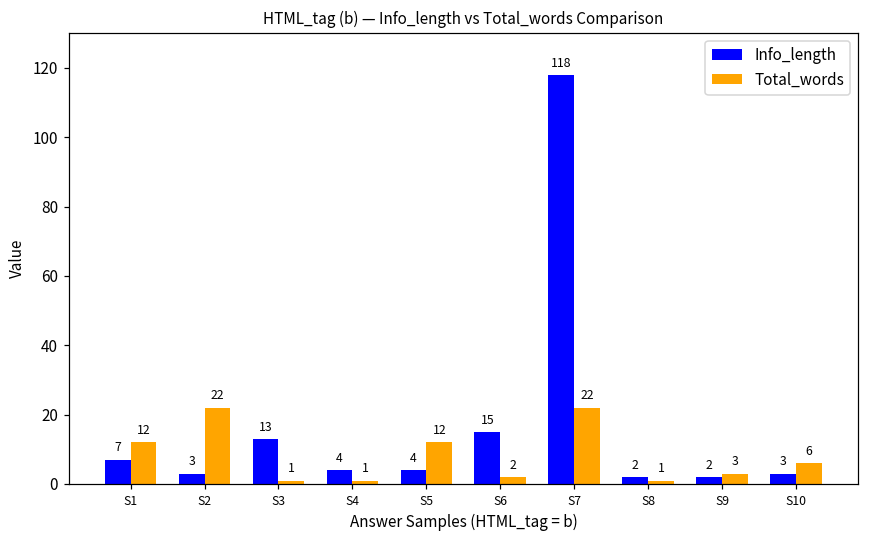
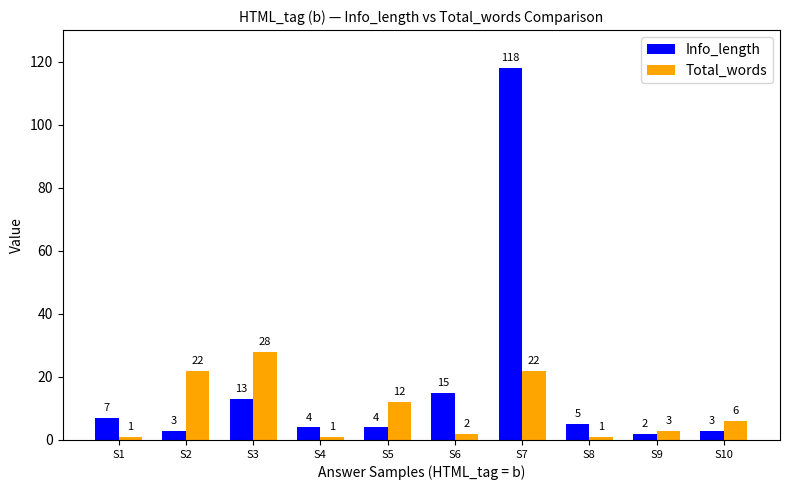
  {
    "Info_length": {
      "S1": 7,
      "S2": 3,
      "S3": 13,
      "S4": 4,
      "S5": 4,
      "S6": 15,
      "S7": 118,
-     "S8": 2,
+     "S8": 5,
      "S9": 2,
      "S10": 3
    },
    "Total_words": {
-     "S1": 12,
+     "S1": 1,
      "S2": 22,
-     "S3": 1,
+     "S3": 28,
      "S4": 1,
      "S5": 12,
      "S6": 2,
      "S7": 22,
      "S8": 1,
      "S9": 3,
      "S10": 6
    }
  }
